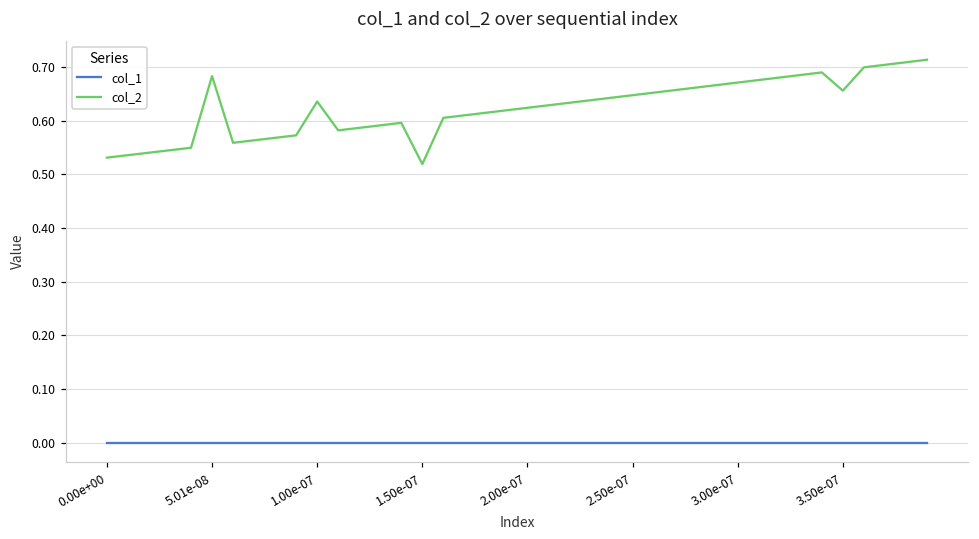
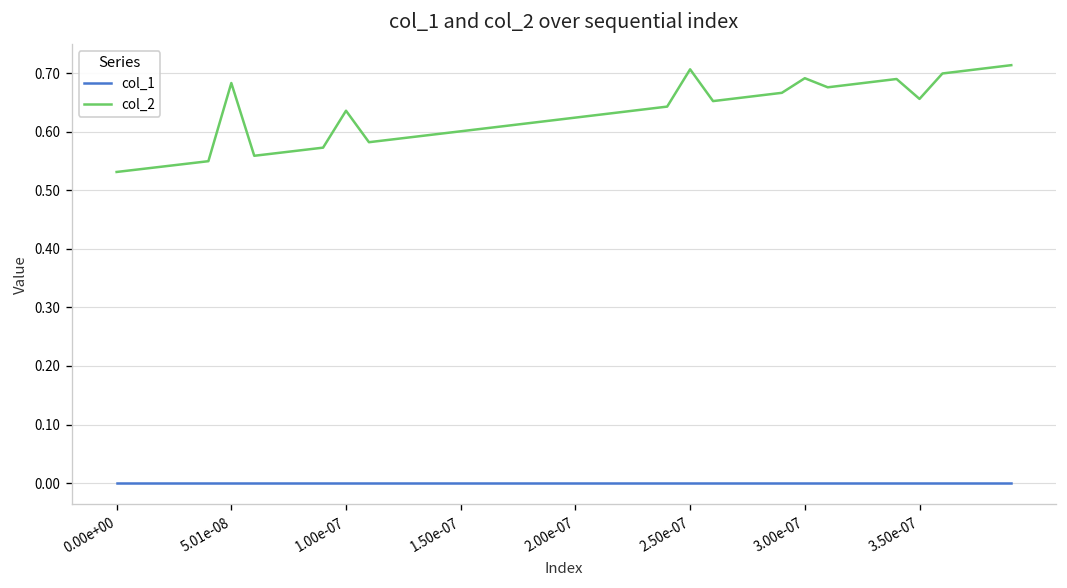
  {
    "col_1": {
      "0.00e+00": 0.00,
      "5.01e-08": 0.00,
      "1.00e-07": 0.00,
      "1.50e-07": 0.00,
      "2.00e-07": 0.00,
      "2.50e-07": 0.00,
      "3.00e-07": 0.00,
      "3.50e-07": 0.00
    },
    "col_2": {
      "0.00e+00": 0.53,
      "5.01e-08": 0.68,
      "1.00e-07": 0.64,
-     "1.50e-07": 0.52,
+     "1.50e-07": 0.60,
      "2.00e-07": 0.62,
-     "2.50e-07": 0.65,
-     "3.00e-07": 0.67,
+     "2.50e-07": 0.71,
+     "3.00e-07": 0.69,
      "3.50e-07": 0.66
    }
  }
